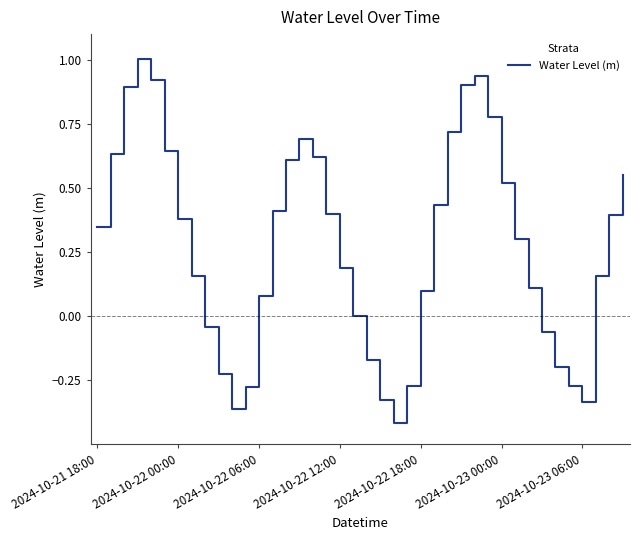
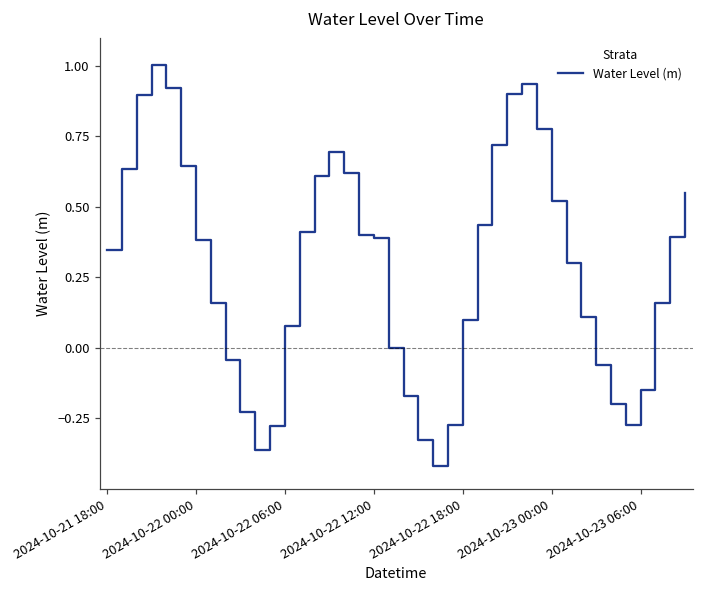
  {
    "2024-10-21 18:00": 0.35,
    "2024-10-22 00:00": 0.38,
    "2024-10-22 06:00": 0.08,
-   "2024-10-22 12:00": 0.19,
+   "2024-10-22 12:00": 0.39,
    "2024-10-22 18:00": 0.10,
    "2024-10-23 00:00": 0.52,
-   "2024-10-23 06:00": -0.34
+   "2024-10-23 06:00": -0.15
  }
